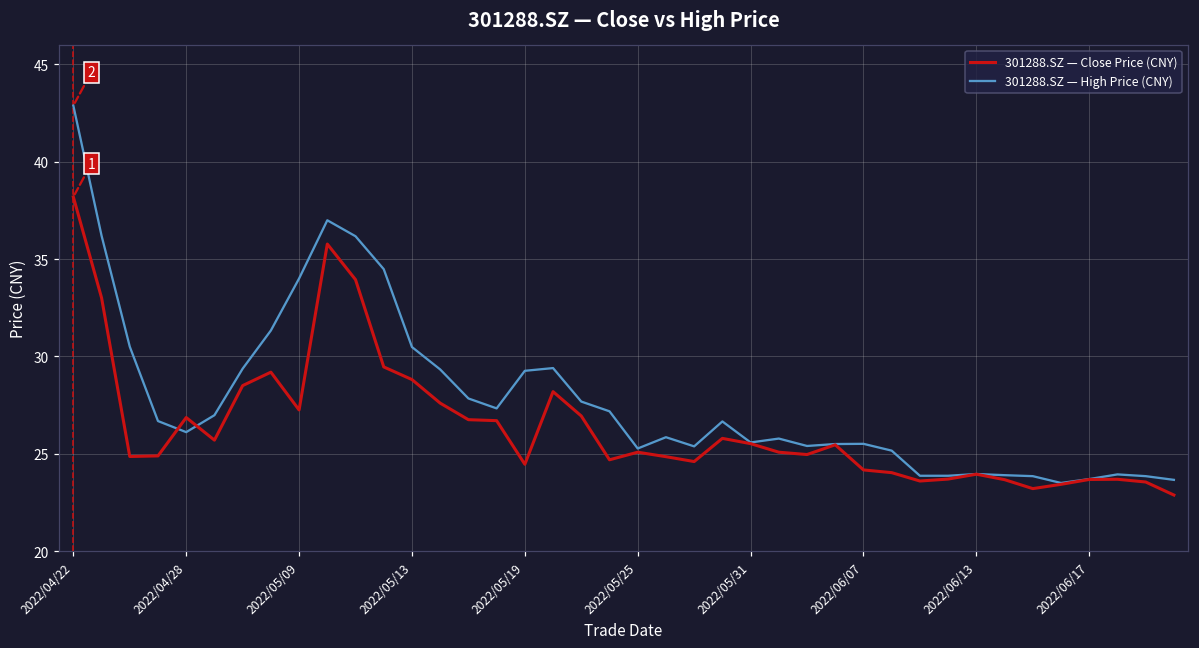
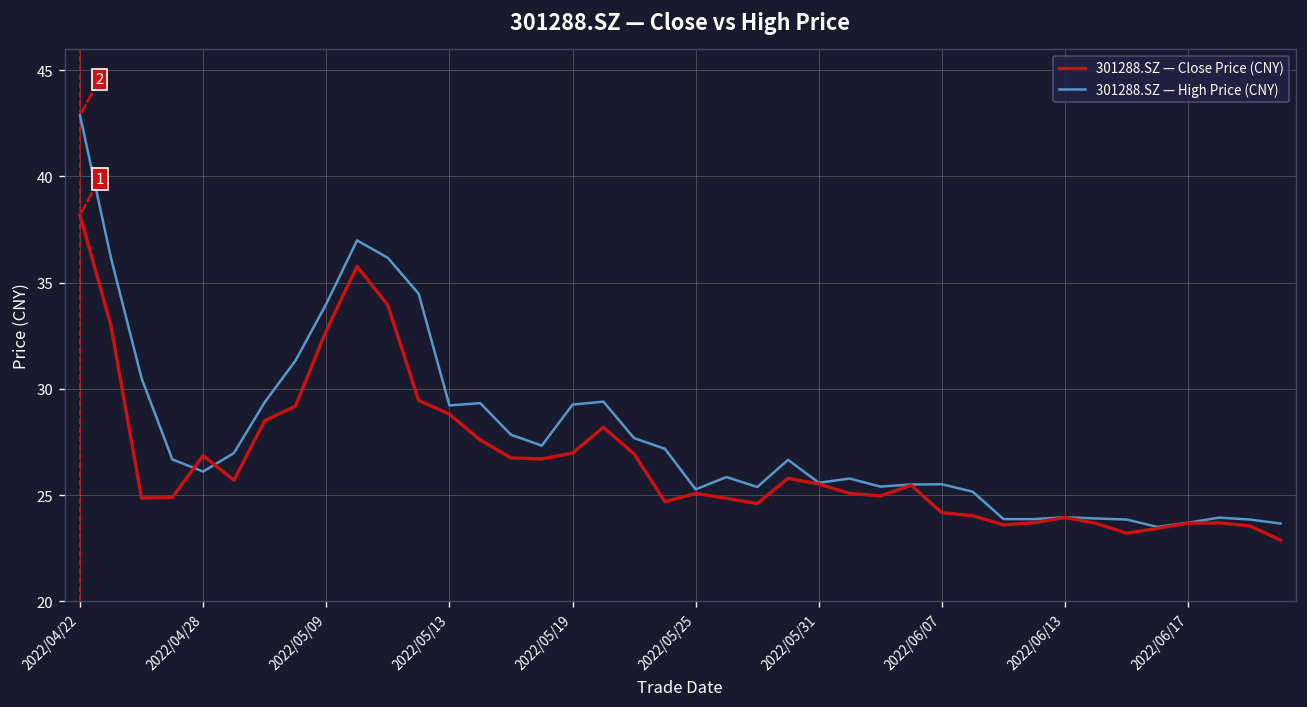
  {
    "301288.SZ — Close Price (CNY)": {
      "2022/04/28": 26.9,
-     "2022/05/09": 27.3,
+     "2022/05/09": 32.7,
      "2022/05/13": 28.8,
-     "2022/05/19": 24.5,
+     "2022/05/19": 27.0,
      "2022/05/25": 25.1,
      "2022/06/07": 24.2
    },
    "301288.SZ — High Price (CNY)": {
      "2022/04/28": 26.1,
      "2022/05/09": 34.0,
-     "2022/05/13": 30.5,
+     "2022/05/13": 29.2,
      "2022/05/19": 29.3,
      "2022/05/25": 25.3,
      "2022/06/07": 25.5
    }
  }
